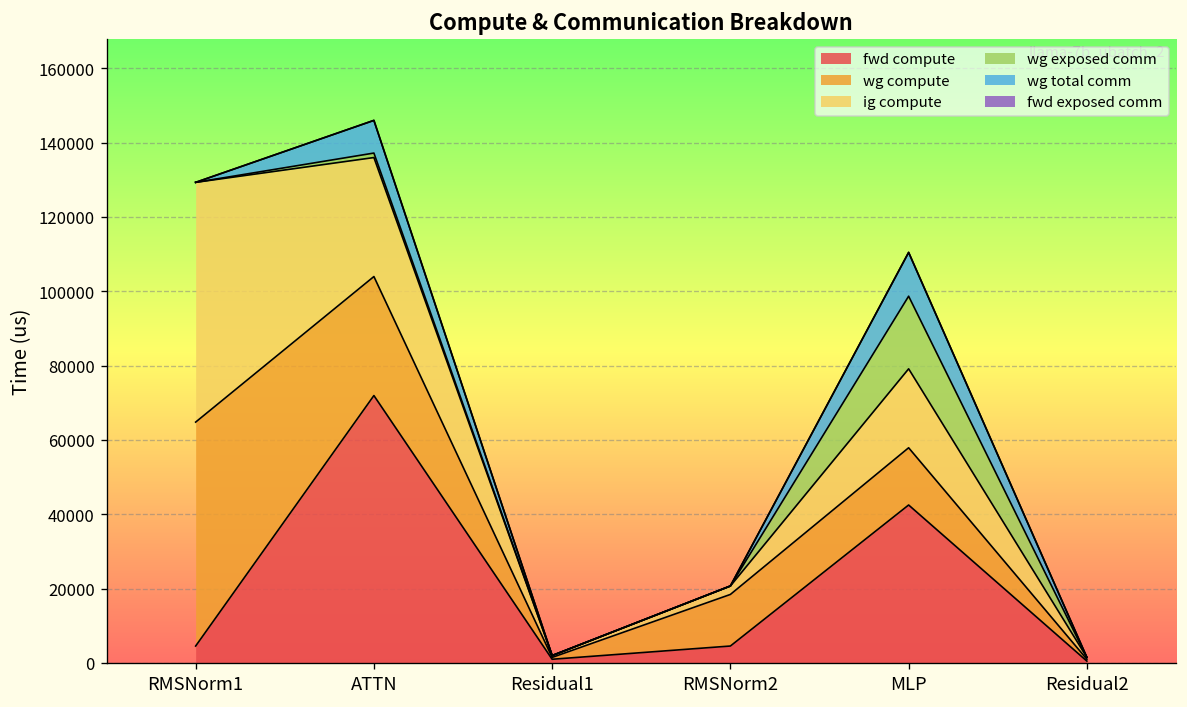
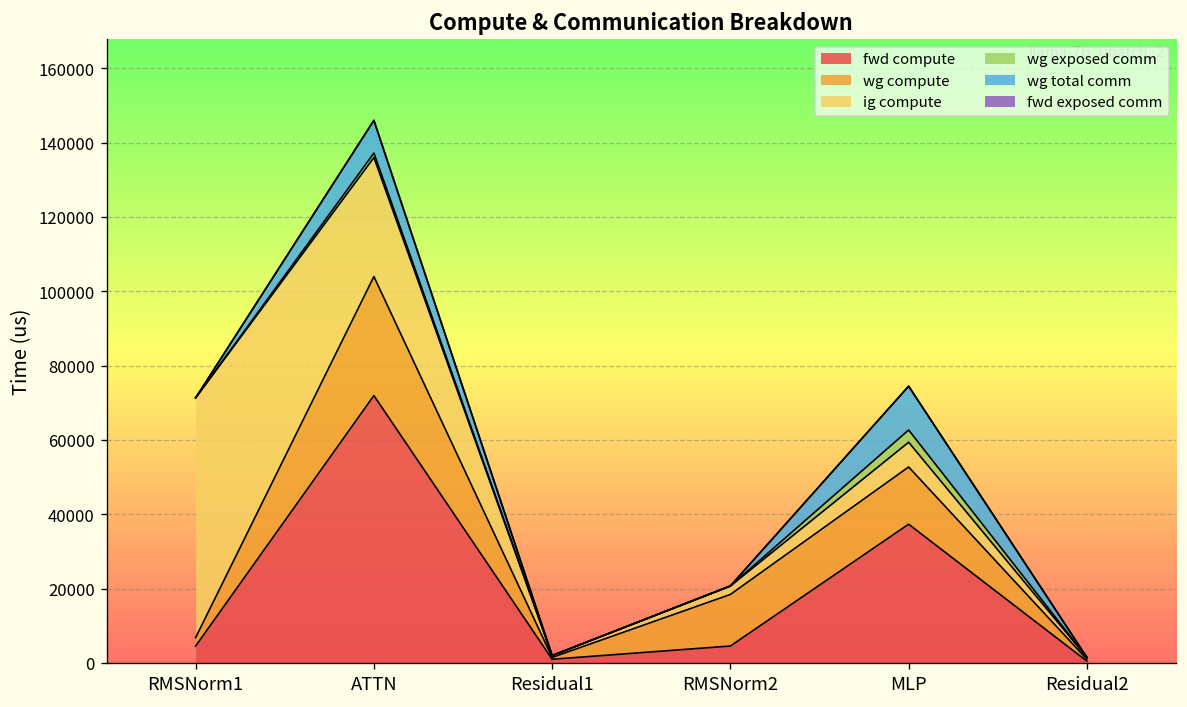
  {
    "fwd compute": {
      "RMSNorm1": 5000,
      "ATTN": 72000,
      "RMSNorm2": 5000,
-     "MLP": 42000
+     "MLP": 37000
    },
    "wg compute": {
-     "RMSNorm1": 60000,
+     "RMSNorm1": 2000,
      "ATTN": 32000,
      "RMSNorm2": 14000,
      "MLP": 15000
    },
    "ig compute": {
      "ATTN": 32000,
-     "MLP": 21000
+     "MLP": 7000
    },
    "wg exposed comm": {
      "ATTN": 1000,
-     "MLP": 20000
+     "MLP": 3000
    }
  }
